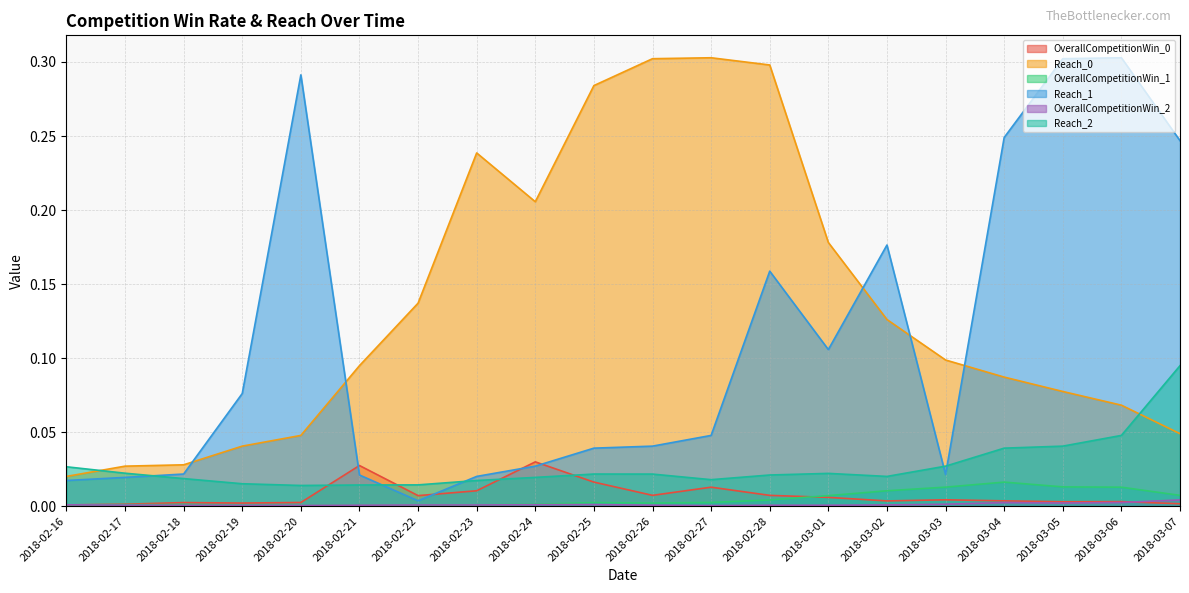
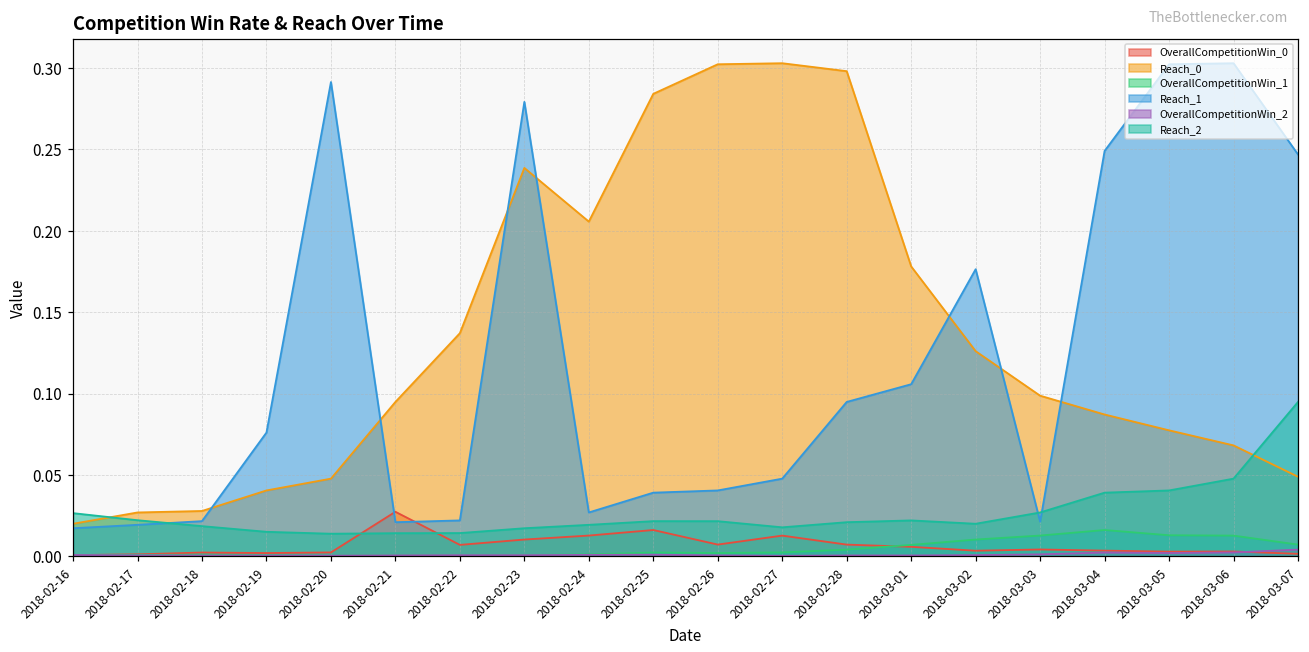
  {
    "OverallCompetitionWin_0": {
      "2018-02-20": 0.002,
      "2018-02-21": 0.027,
      "2018-02-22": 0.007,
      "2018-02-23": 0.010,
-     "2018-02-24": 0.030,
+     "2018-02-24": 0.013,
      "2018-02-25": 0.016,
      "2018-02-26": 0.007,
      "2018-02-27": 0.013,
      "2018-02-28": 0.007,
      "2018-03-02": 0.004,
      "2018-03-03": 0.004,
      "2018-03-07": 0.002
    },
    "Reach_0": {
      "2018-02-16": 0.020,
      "2018-02-17": 0.027,
      "2018-02-18": 0.028,
      "2018-02-19": 0.041,
      "2018-02-20": 0.048,
      "2018-02-21": 0.095,
      "2018-02-22": 0.137,
      "2018-02-23": 0.239,
      "2018-02-24": 0.206,
      "2018-02-25": 0.284,
      "2018-02-26": 0.302,
      "2018-02-27": 0.303,
      "2018-02-28": 0.298,
      "2018-03-01": 0.178,
      "2018-03-02": 0.126,
      "2018-03-03": 0.099,
      "2018-03-04": 0.087,
      "2018-03-05": 0.077,
      "2018-03-06": 0.068,
      "2018-03-07": 0.049
    },
    "Reach_1": {
      "2018-02-16": 0.017,
      "2018-02-17": 0.019,
      "2018-02-18": 0.022,
      "2018-02-19": 0.076,
      "2018-02-20": 0.291,
      "2018-02-21": 0.021,
-     "2018-02-22": 0.004,
-     "2018-02-23": 0.020,
+     "2018-02-22": 0.022,
+     "2018-02-23": 0.279,
      "2018-02-24": 0.027,
      "2018-02-25": 0.039,
      "2018-02-26": 0.041,
      "2018-02-27": 0.048,
-     "2018-02-28": 0.159,
+     "2018-02-28": 0.095,
      "2018-03-01": 0.106,
      "2018-03-02": 0.176,
      "2018-03-03": 0.021,
      "2018-03-04": 0.249,
      "2018-03-07": 0.247
    },
    "OverallCompetitionWin_2": {
      "2018-02-27": 0.000,
      "2018-02-28": 0.001,
      "2018-03-01": 0.001,
      "2018-03-02": 0.001,
      "2018-03-03": 0.001,
      "2018-03-07": 0.004
    }
  }
